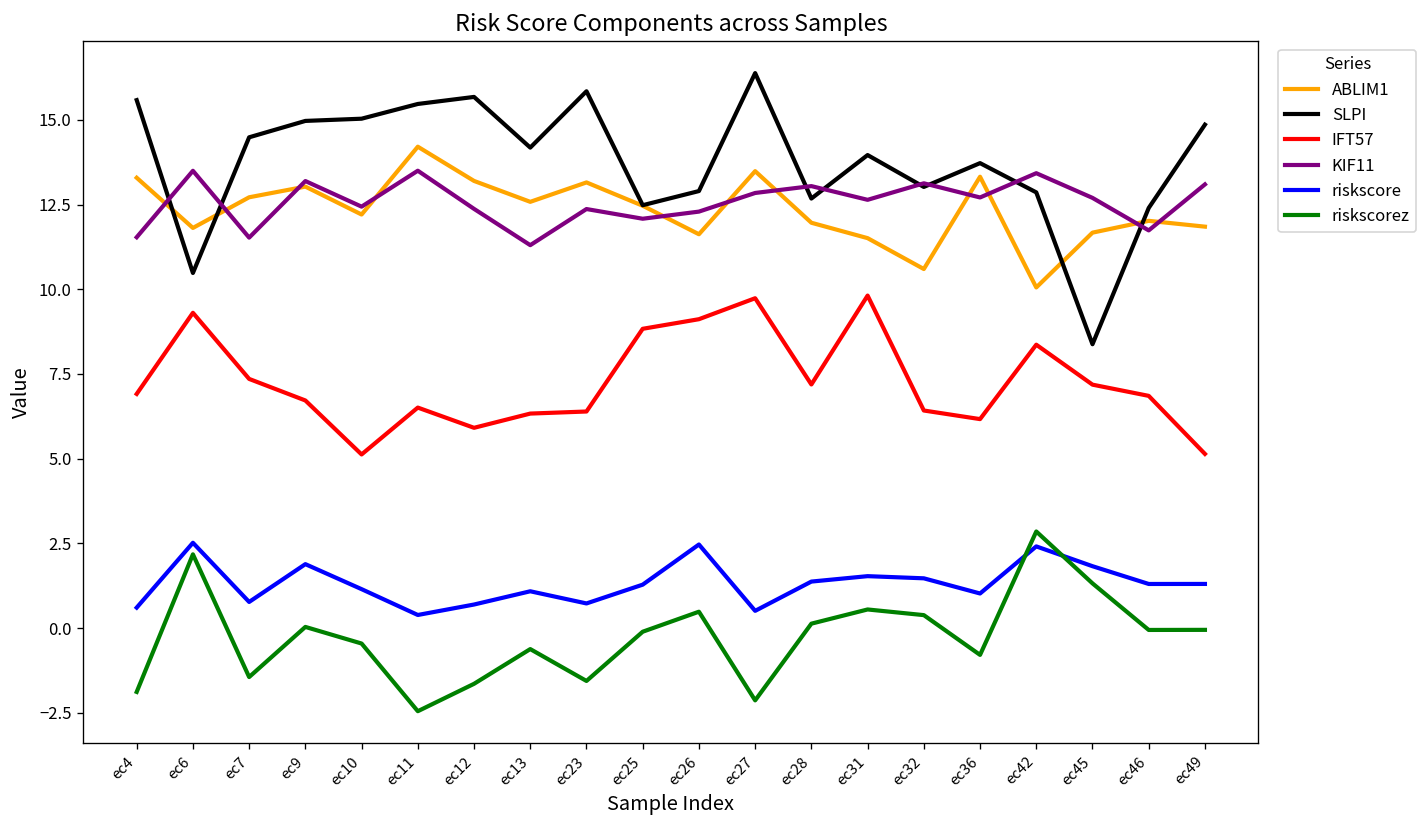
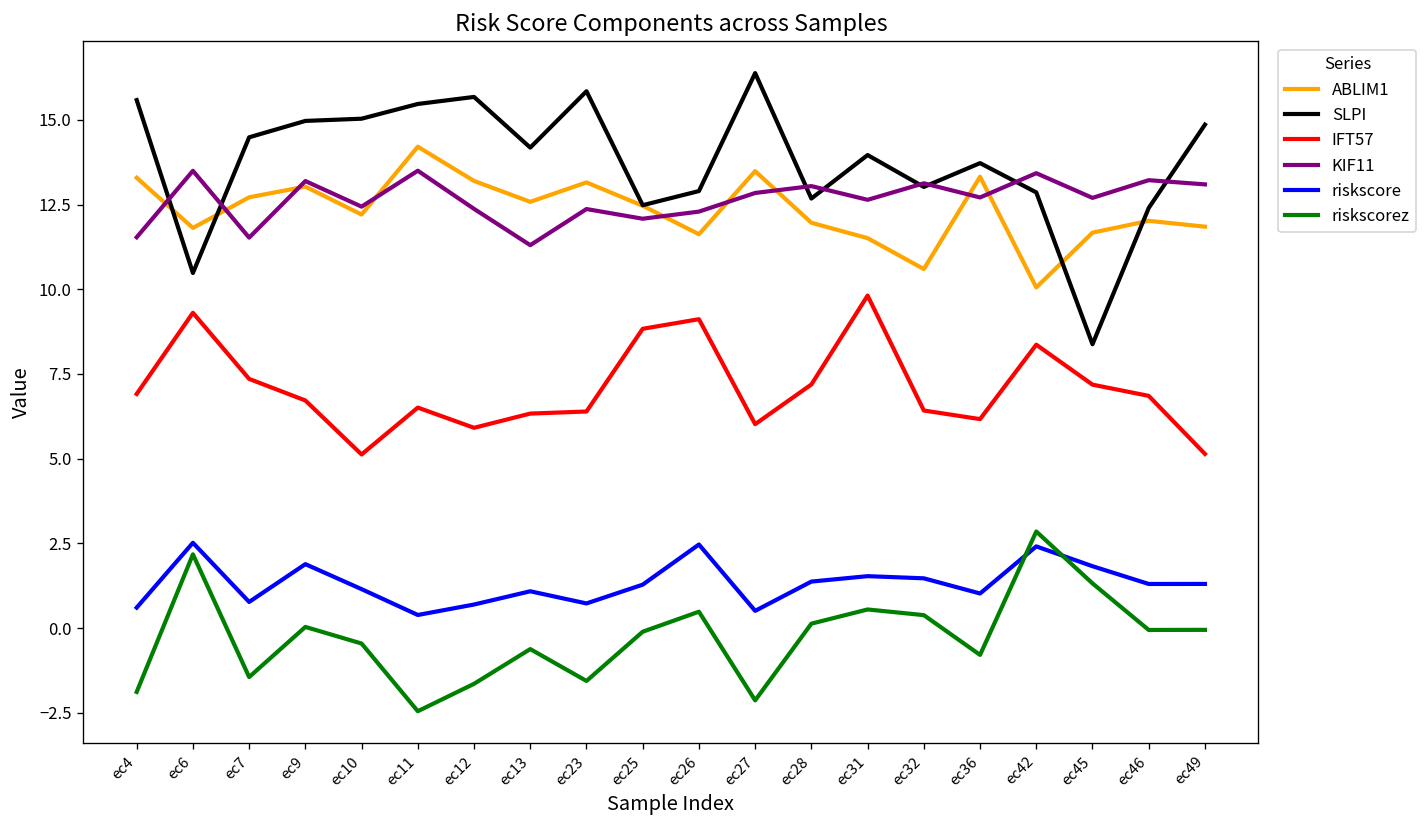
  {
    "ABLIM1": {
      "ec4": 13.3,
      "ec6": 11.8,
      "ec7": 12.7,
      "ec9": 13.0,
      "ec10": 12.2,
      "ec11": 14.2,
      "ec12": 13.2,
      "ec13": 12.6,
      "ec23": 13.2,
      "ec26": 11.6,
      "ec27": 13.5,
      "ec28": 12.0,
      "ec31": 11.5,
      "ec32": 10.6,
      "ec36": 13.3,
      "ec42": 10.1,
      "ec45": 11.7,
      "ec46": 12.0,
      "ec49": 11.8
    },
    "SLPI": {
      "ec4": 15.6,
      "ec6": 10.5,
      "ec7": 14.5,
      "ec9": 15.0,
      "ec10": 15.0,
      "ec11": 15.5,
      "ec12": 15.7,
      "ec13": 14.2,
      "ec23": 15.8,
      "ec26": 12.9,
      "ec27": 16.4,
      "ec28": 12.7,
      "ec31": 14.0,
      "ec32": 13.0,
      "ec36": 13.7,
      "ec42": 12.9,
      "ec45": 8.4,
      "ec46": 12.4,
      "ec49": 14.9
    },
    "IFT57": {
      "ec4": 6.9,
      "ec6": 9.3,
      "ec7": 7.4,
      "ec9": 6.7,
      "ec10": 5.1,
      "ec11": 6.5,
      "ec12": 5.9,
      "ec13": 6.3,
      "ec23": 6.4,
      "ec25": 8.8,
      "ec26": 9.1,
-     "ec27": 9.7,
+     "ec27": 6.0,
      "ec28": 7.2,
      "ec31": 9.8,
      "ec32": 6.4,
      "ec36": 6.2,
      "ec42": 8.4,
      "ec45": 7.2,
      "ec46": 6.9,
      "ec49": 5.1
    },
    "KIF11": {
      "ec4": 11.5,
      "ec6": 13.5,
      "ec7": 11.5,
      "ec9": 13.2,
      "ec10": 12.4,
      "ec11": 13.5,
      "ec12": 12.4,
      "ec13": 11.3,
      "ec23": 12.4,
      "ec25": 12.1,
      "ec26": 12.3,
      "ec27": 12.8,
      "ec28": 13.0,
      "ec31": 12.6,
      "ec32": 13.1,
      "ec36": 12.7,
      "ec42": 13.4,
      "ec45": 12.7,
-     "ec46": 11.7,
+     "ec46": 13.2,
      "ec49": 13.1
    },
    "riskscore": {
      "ec4": 0.6,
      "ec6": 2.5,
      "ec7": 0.8,
      "ec9": 1.9,
      "ec10": 1.1,
      "ec11": 0.4,
      "ec12": 0.7,
      "ec13": 1.1,
      "ec23": 0.7,
      "ec25": 1.3,
      "ec26": 2.5,
      "ec27": 0.5,
      "ec28": 1.4,
      "ec31": 1.5,
      "ec32": 1.5,
      "ec36": 1.0,
      "ec42": 2.4,
      "ec45": 1.8,
      "ec46": 1.3,
      "ec49": 1.3
    },
    "riskscorez": {
      "ec4": -1.9,
      "ec6": 2.2,
      "ec7": -1.4,
      "ec9": 0.0,
      "ec10": -0.5,
      "ec11": -2.5,
      "ec12": -1.6,
      "ec13": -0.6,
      "ec23": -1.6,
      "ec25": -0.1,
      "ec26": 0.5,
      "ec27": -2.1,
      "ec28": 0.1,
      "ec31": 0.5,
      "ec32": 0.4,
      "ec36": -0.8,
      "ec42": 2.9,
      "ec45": 1.3,
      "ec46": -0.1,
      "ec49": -0.1
    }
  }
